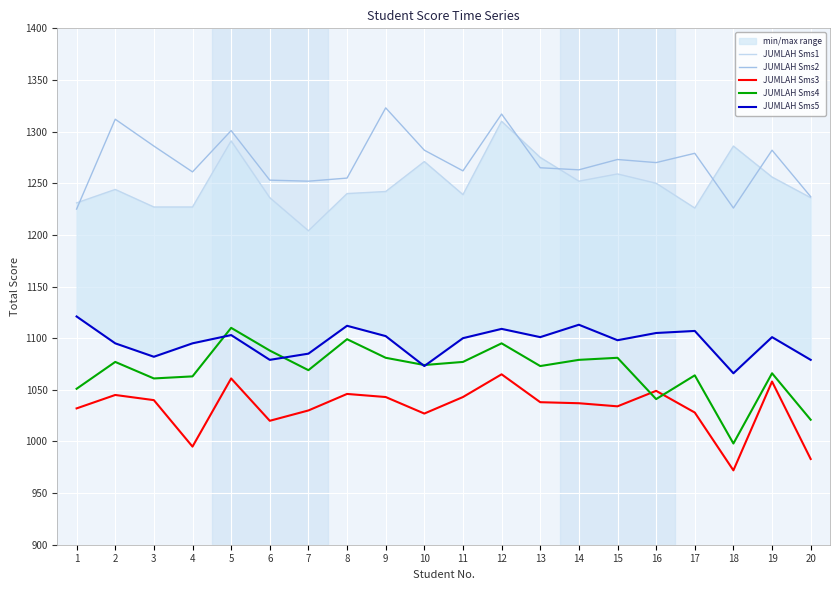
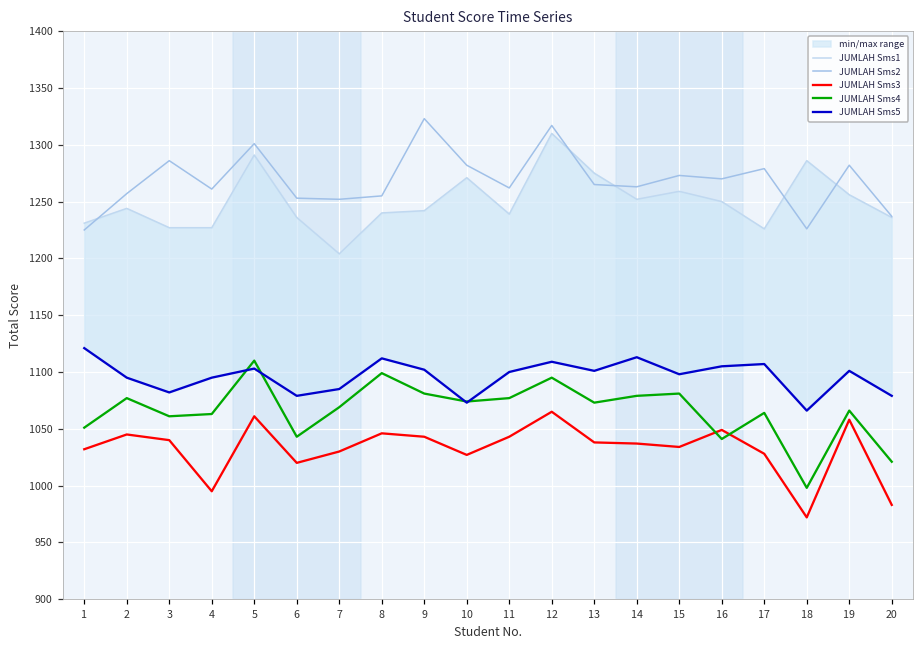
  {
    "min/max range": {
      "1": 1231,
      "2": 1244,
      "3": 1227,
      "4": 1227,
      "5": 1291,
      "6": 1236,
      "7": 1204,
      "8": 1240,
      "9": 1242,
      "10": 1271,
      "11": 1239,
      "12": 1310,
      "13": 1275,
      "14": 1252,
      "15": 1259,
      "16": 1250,
      "17": 1226,
      "18": 1286,
      "19": 1256
    },
    "JUMLAH Sms2": {
      "1": 1225,
-     "2": 1312,
+     "2": 1257,
      "3": 1286,
      "4": 1261,
      "5": 1301,
      "6": 1253,
      "7": 1252,
      "8": 1255,
      "9": 1323,
      "10": 1282,
      "11": 1262,
      "12": 1317,
      "13": 1265,
      "14": 1263,
      "15": 1273,
      "16": 1270,
      "17": 1279,
      "18": 1226,
      "19": 1282
    },
    "JUMLAH Sms3": {
      "1": 1032,
      "2": 1045,
      "3": 1040,
      "4": 995,
      "5": 1061,
      "6": 1020,
      "7": 1030,
      "8": 1046,
      "9": 1043,
      "10": 1027,
      "11": 1043,
      "12": 1065,
      "13": 1038,
      "14": 1037,
      "15": 1034,
      "16": 1049,
      "17": 1028,
      "18": 972,
      "19": 1058,
      "20": 983
    },
    "JUMLAH Sms4": {
      "1": 1051,
      "2": 1077,
      "3": 1061,
      "4": 1063,
      "5": 1110,
-     "6": 1088,
+     "6": 1043,
      "7": 1069,
      "8": 1099,
      "9": 1081,
      "11": 1077,
      "12": 1095,
      "13": 1073,
      "14": 1079,
      "15": 1081,
      "16": 1041,
      "17": 1064,
      "18": 998,
      "19": 1066,
      "20": 1021
    },
    "JUMLAH Sms5": {
      "1": 1121,
      "2": 1095,
      "3": 1082,
      "4": 1095,
      "5": 1103,
      "6": 1079,
      "7": 1085,
      "8": 1112,
      "9": 1102,
      "11": 1100,
      "12": 1109,
      "13": 1101,
      "14": 1113,
      "15": 1098,
      "16": 1105,
      "17": 1107,
      "18": 1066,
      "19": 1101,
      "20": 1079
    }
  }
